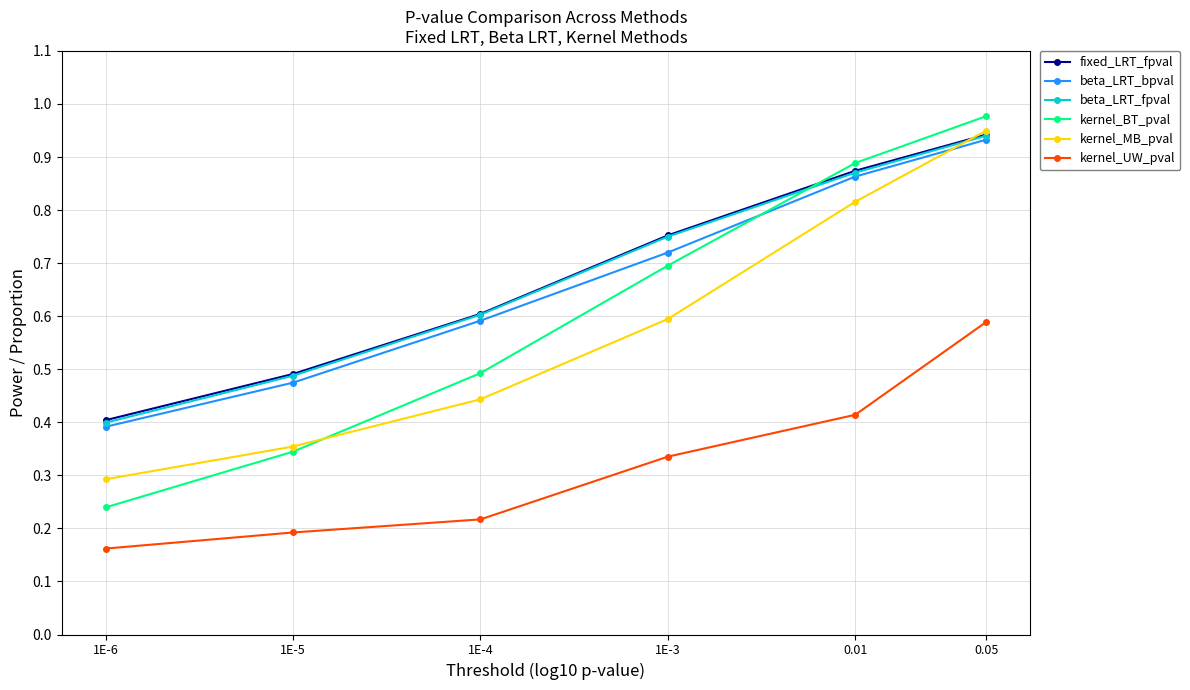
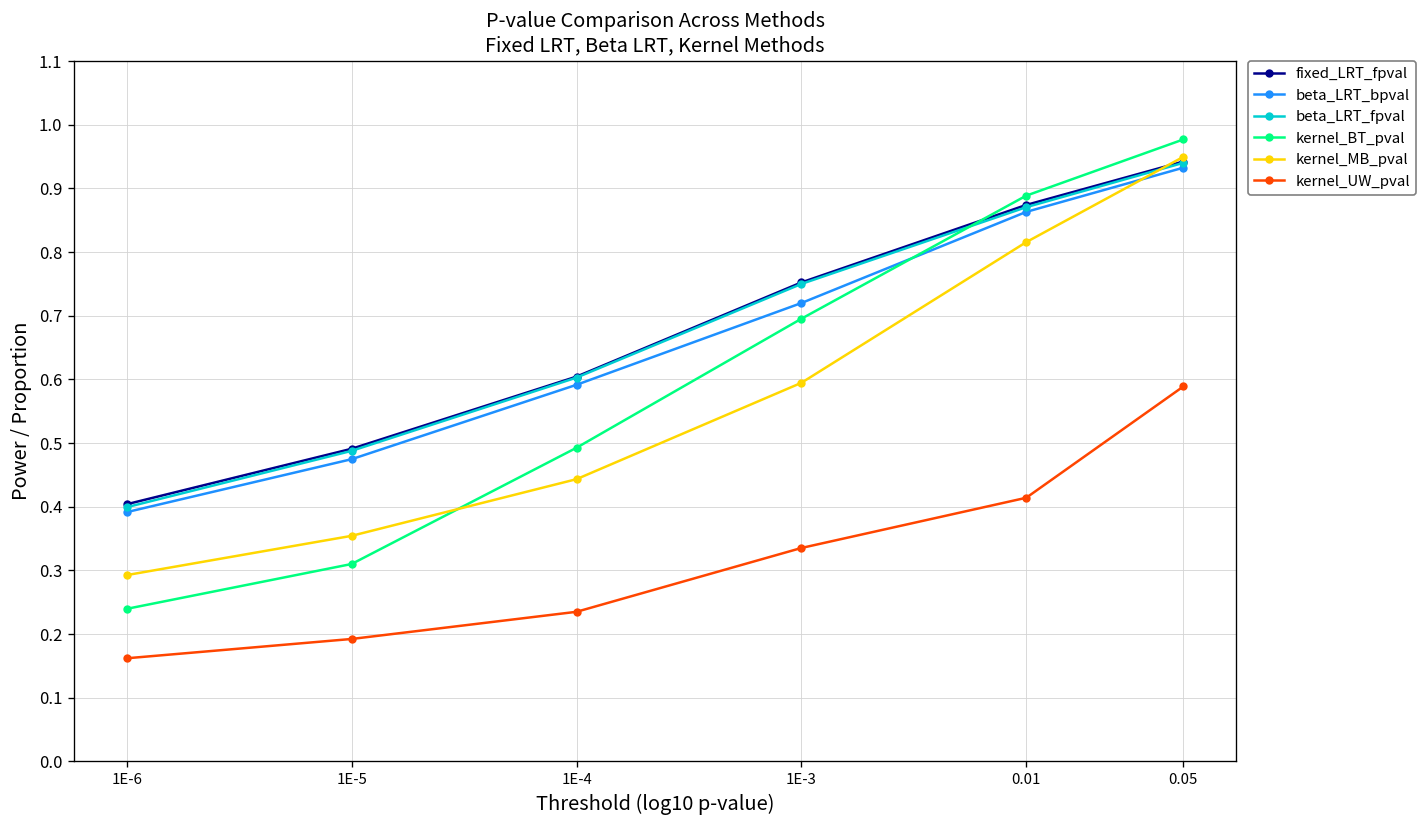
  {
    "beta_LRT_bpval": {
      "1E-6": 0.39,
      "1E-5": 0.47,
      "1E-4": 0.59,
      "1E-3": 0.72,
      "0.01": 0.86,
      "0.05": 0.93
    },
    "kernel_BT_pval": {
      "1E-6": 0.24,
-     "1E-5": 0.34,
+     "1E-5": 0.31,
      "1E-4": 0.49,
      "1E-3": 0.70,
      "0.01": 0.89,
      "0.05": 0.98
    },
    "kernel_MB_pval": {
      "1E-6": 0.29,
      "1E-5": 0.35,
      "1E-4": 0.44,
      "1E-3": 0.59,
      "0.01": 0.82,
      "0.05": 0.95
    },
    "kernel_UW_pval": {
      "1E-6": 0.16,
      "1E-5": 0.19,
-     "1E-4": 0.22,
+     "1E-4": 0.24,
      "1E-3": 0.34,
      "0.01": 0.41,
      "0.05": 0.59
    }
  }
